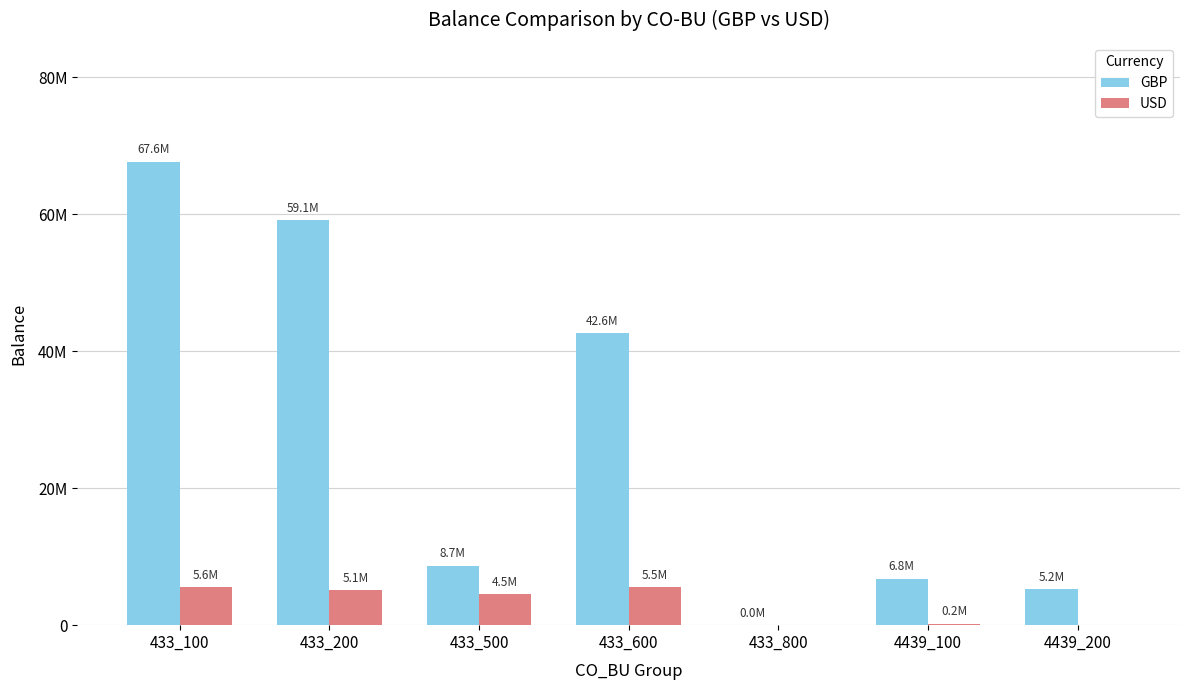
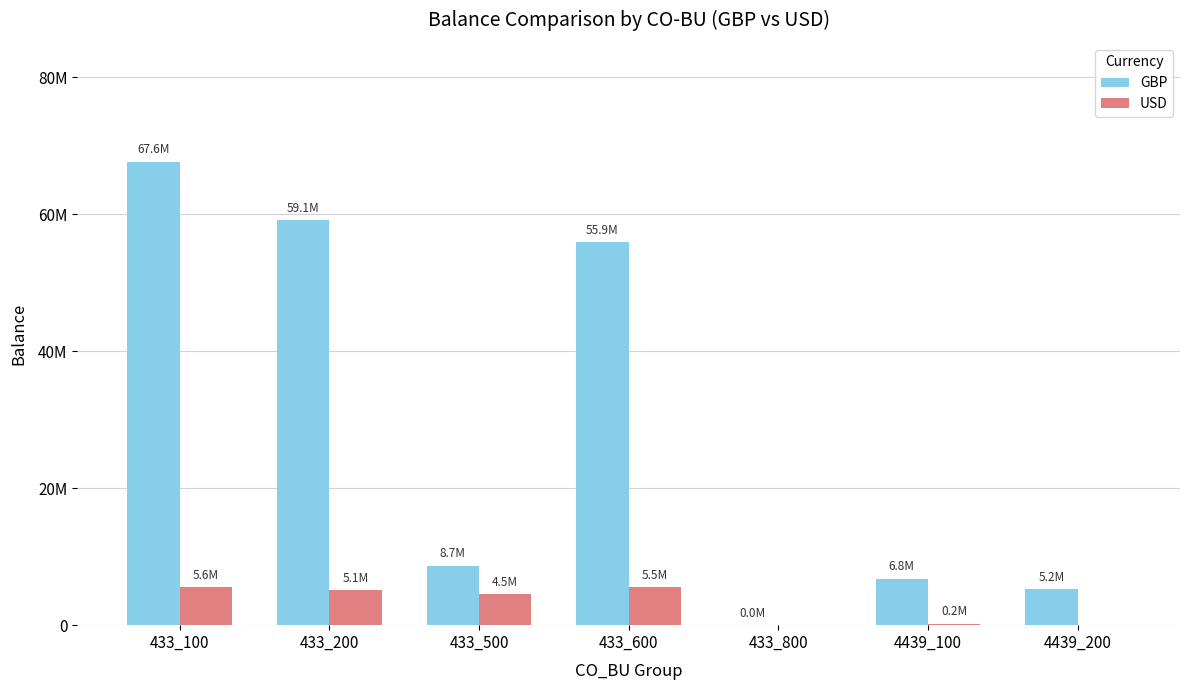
  {
    "GBP": {
      "433_100": "67.6M",
      "433_200": "59.1M",
      "433_500": "8.7M",
-     "433_600": "42.6M",
+     "433_600": "55.9M",
      "4439_100": "6.8M",
      "4439_200": "5.2M"
    },
    "USD": {
      "433_100": "5.6M",
      "433_200": "5.1M",
      "433_500": "4.5M",
      "433_600": "5.5M",
      "4439_100": "0.2M"
    }
  }
